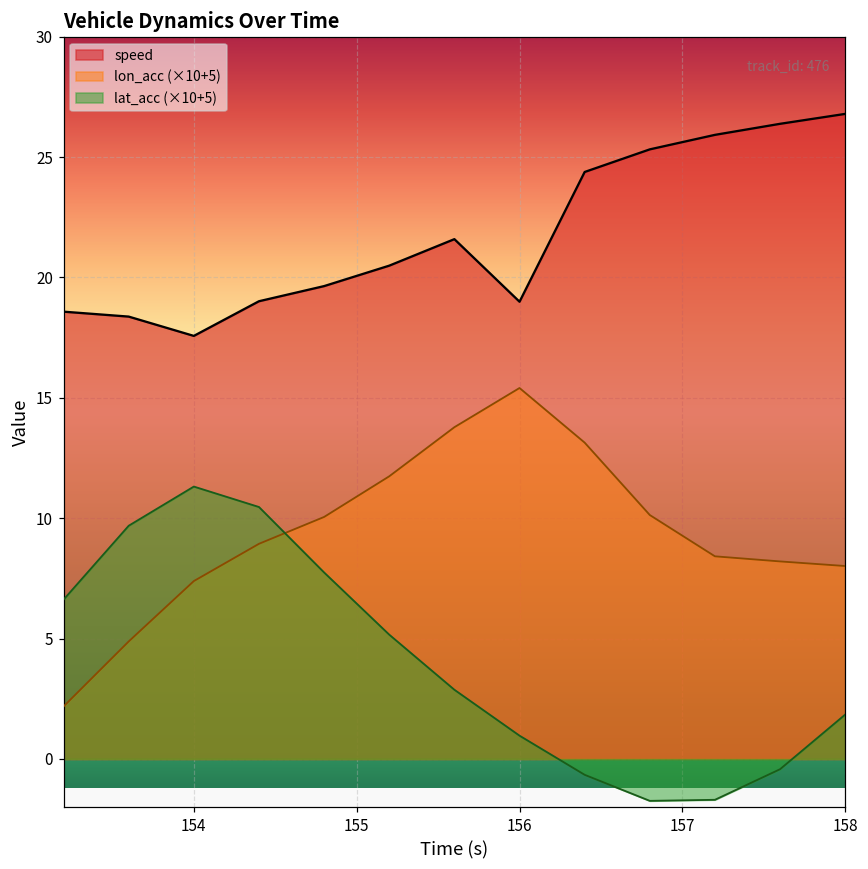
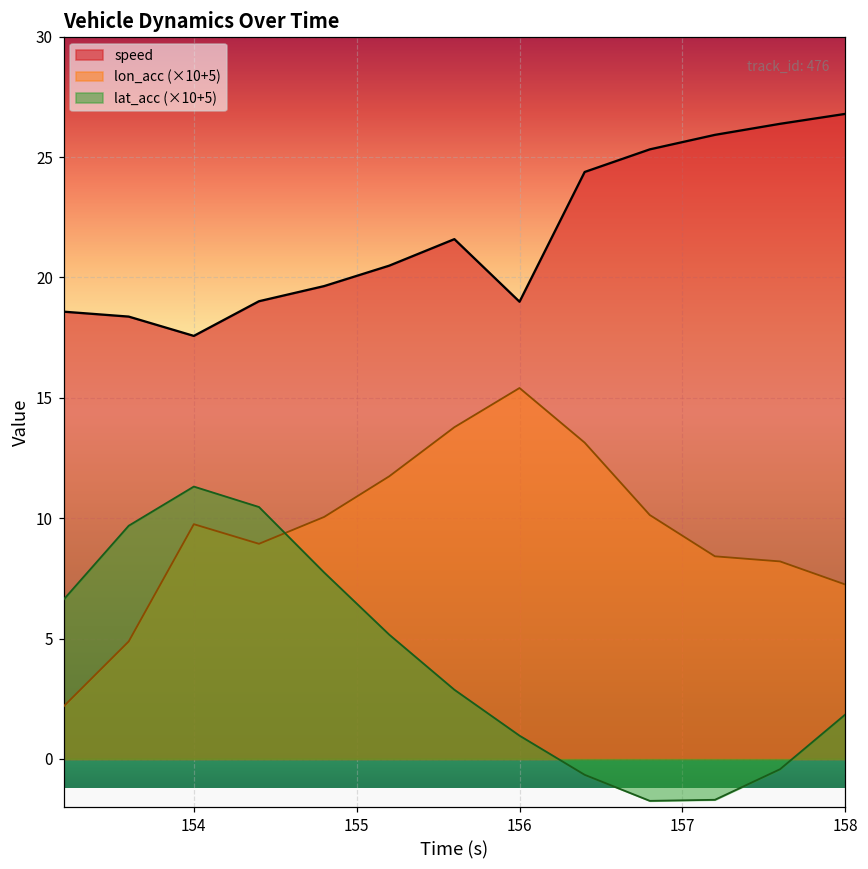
  {
    "speed": {
      "154": 17.6,
      "156": 19.0,
      "158": 26.8
    },
    "lon_acc (×10+5)": {
-     "154": 7.4,
+     "154": 9.8,
      "156": 15.4,
-     "158": 8.0
+     "158": 7.2
    }
  }
